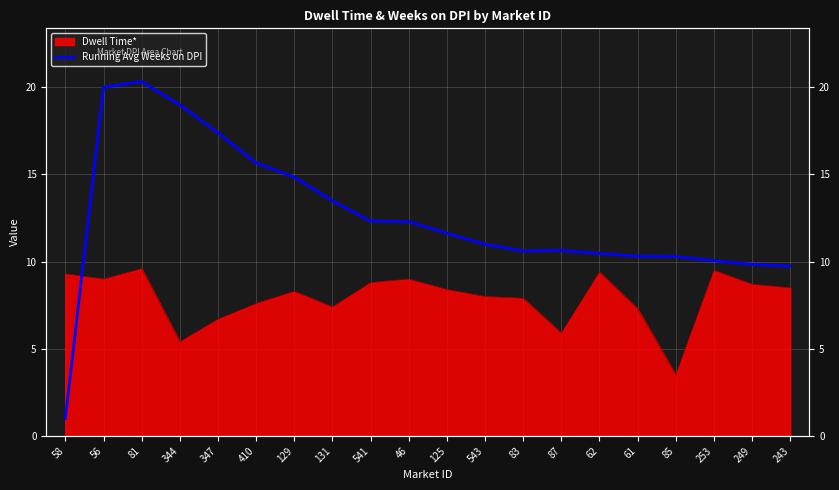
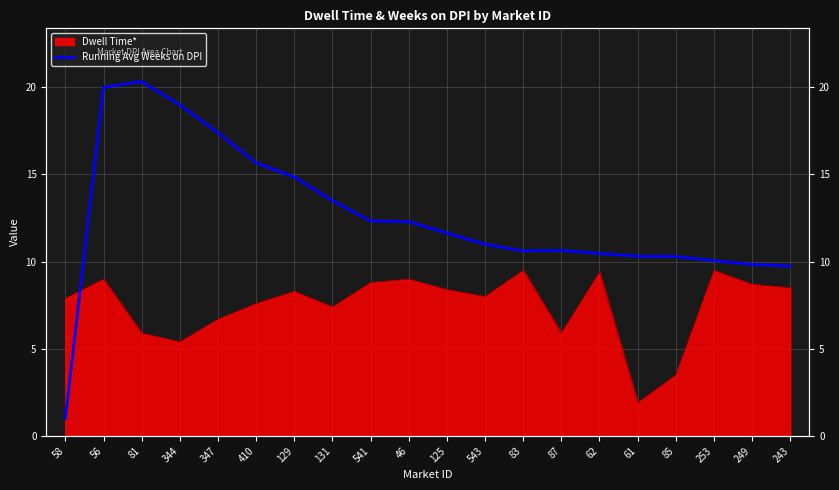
  {
    "Dwell Time*": {
-     "58": 9.3,
+     "58": 7.9,
      "56": 9.0,
-     "81": 9.6,
+     "81": 5.9,
      "344": 5.4,
      "347": 6.7,
      "410": 7.6,
      "129": 8.3,
      "131": 7.4,
      "541": 8.8,
      "46": 9.0,
      "125": 8.4,
      "543": 8.0,
-     "83": 7.9,
+     "83": 9.5,
      "87": 5.9,
      "62": 9.4,
-     "61": 7.3,
+     "61": 1.9,
      "85": 3.5,
      "253": 9.5,
      "249": 8.7,
      "243": 8.5
    },
    "Running Avg Weeks on DPI": {
      "58": 1.0,
      "56": 20.0,
      "81": 20.3,
      "344": 19.0,
      "347": 17.4,
      "410": 15.7,
      "129": 14.9,
      "131": 13.5,
      "541": 12.3,
      "46": 12.3,
      "125": 11.6,
      "543": 11.0,
      "83": 10.6,
      "87": 10.6,
      "62": 10.5,
      "61": 10.3,
      "85": 10.3,
      "253": 10.1,
      "249": 9.8,
      "243": 9.8
    }
  }
